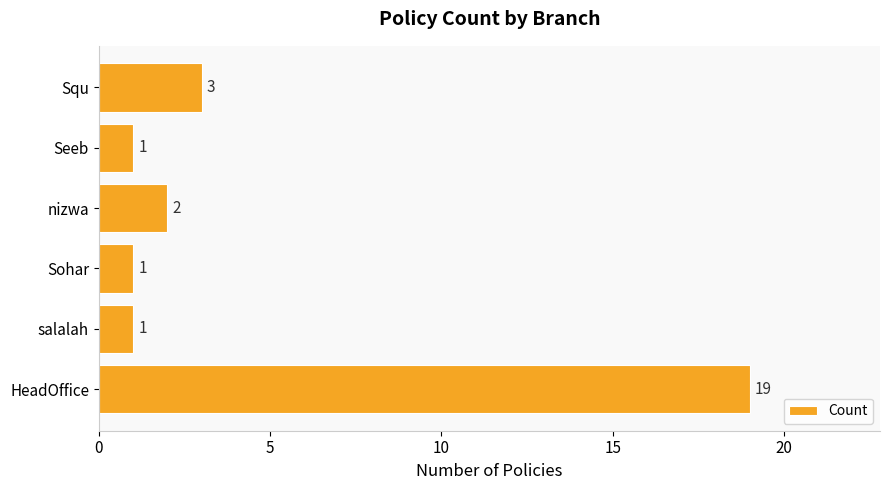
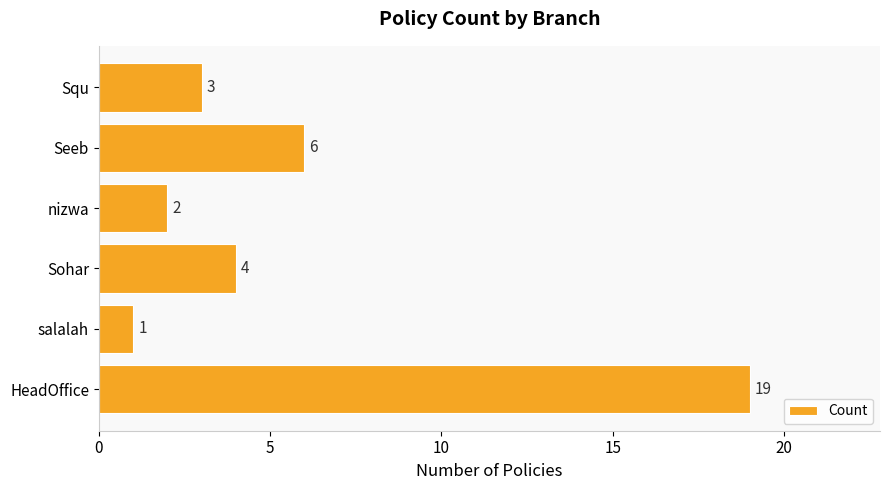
  {
    "Squ": 3,
-   "Seeb": 1,
+   "Seeb": 6,
    "nizwa": 2,
-   "Sohar": 1,
+   "Sohar": 4,
    "salalah": 1,
    "HeadOffice": 19
  }
